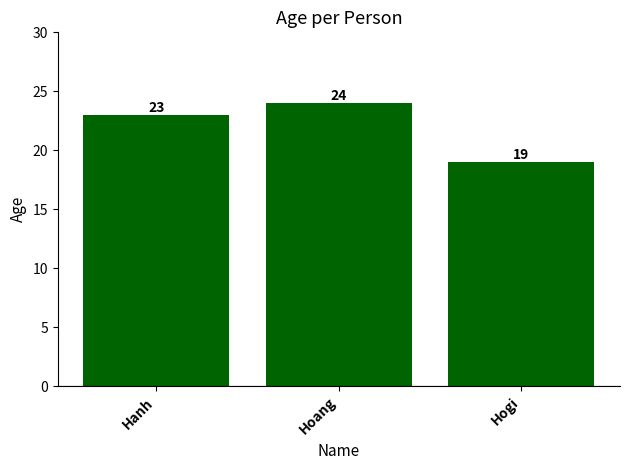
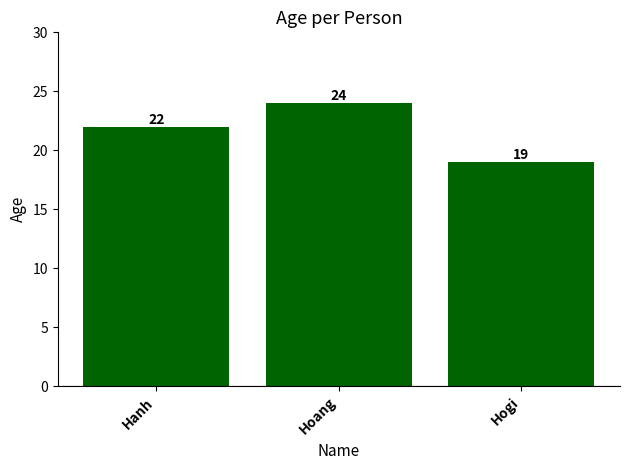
  {
-   "Hanh": 23,
+   "Hanh": 22,
    "Hoang": 24,
    "Hogi": 19
  }
